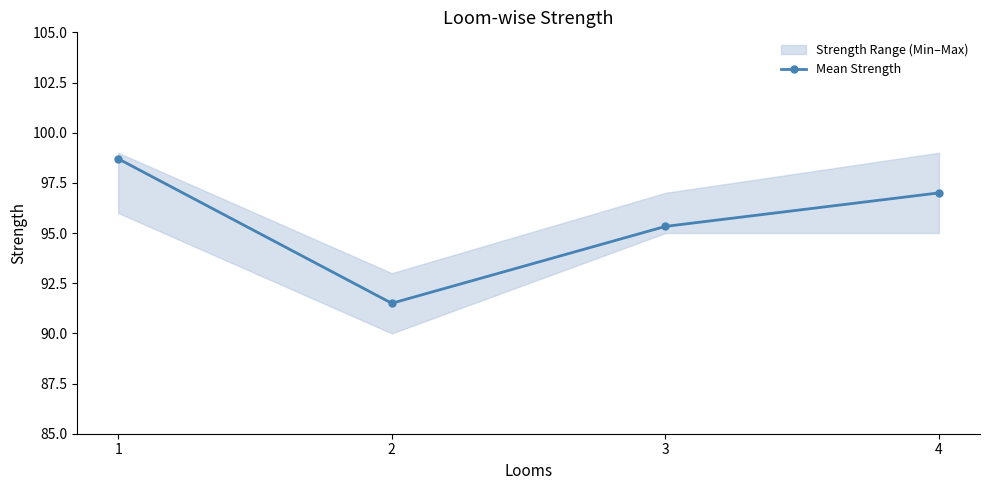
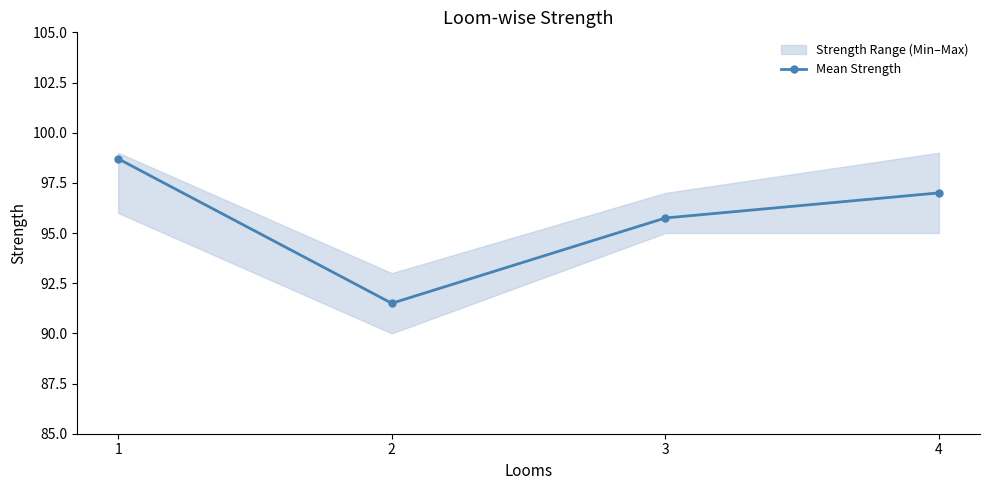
  {
    "Mean Strength": {
      "1": 98.7,
      "2": 91.5,
-     "3": 95.3,
+     "3": 95.8,
      "4": 97.0
    }
  }
